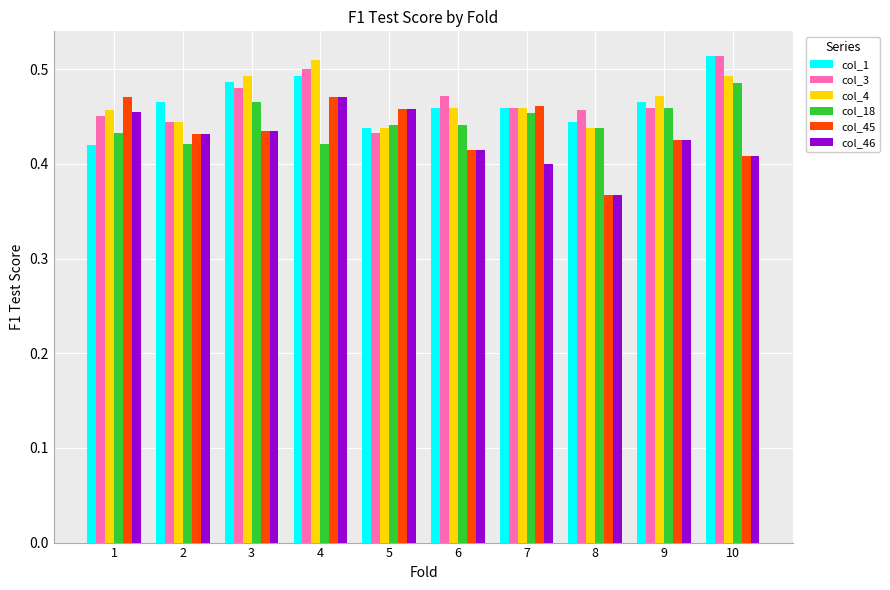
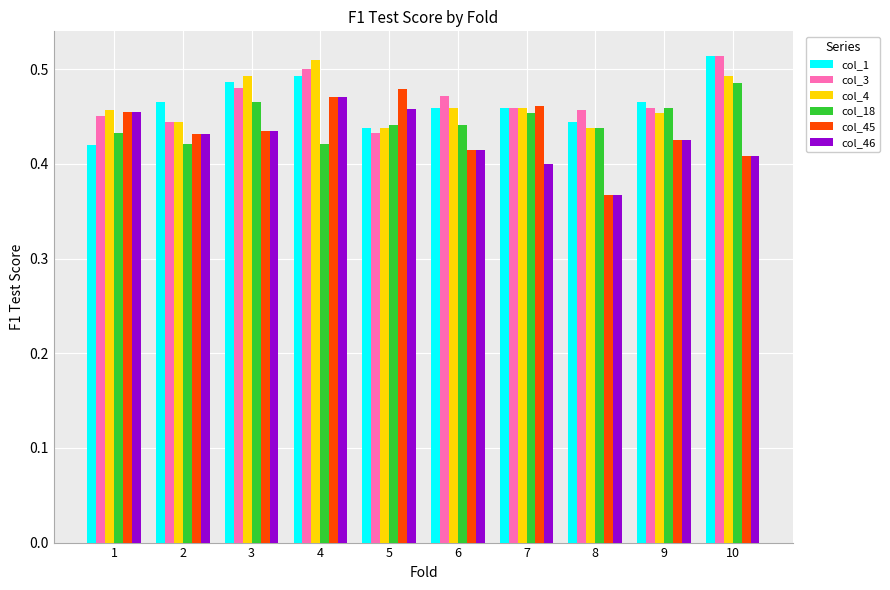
  {
    "col_1": {
      "1": 0.42,
      "2": 0.47,
      "3": 0.49,
      "4": 0.49,
      "5": 0.44,
      "6": 0.46,
      "7": 0.46,
      "8": 0.44,
      "9": 0.47,
      "10": 0.51
    },
    "col_3": {
      "1": 0.45,
      "2": 0.44,
      "3": 0.48,
      "4": 0.50,
      "5": 0.43,
      "6": 0.47,
      "7": 0.46,
      "8": 0.46,
      "9": 0.46,
      "10": 0.51
    },
    "col_4": {
      "1": 0.46,
      "2": 0.44,
      "3": 0.49,
      "4": 0.51,
      "5": 0.44,
      "6": 0.46,
      "7": 0.46,
      "8": 0.44,
-     "9": 0.47,
+     "9": 0.45,
      "10": 0.49
    },
    "col_18": {
      "1": 0.43,
      "2": 0.42,
      "3": 0.47,
      "4": 0.42,
      "5": 0.44,
      "6": 0.44,
      "7": 0.45,
      "8": 0.44,
      "9": 0.46,
      "10": 0.49
    },
    "col_45": {
-     "1": 0.47,
+     "1": 0.45,
      "2": 0.43,
      "3": 0.43,
      "4": 0.47,
-     "5": 0.46,
+     "5": 0.48,
      "6": 0.42,
      "7": 0.46,
      "8": 0.37,
      "9": 0.43,
      "10": 0.41
    },
    "col_46": {
      "1": 0.45,
      "2": 0.43,
      "3": 0.43,
      "4": 0.47,
      "5": 0.46,
      "6": 0.42,
      "7": 0.40,
      "8": 0.37,
      "9": 0.43,
      "10": 0.41
    }
  }
